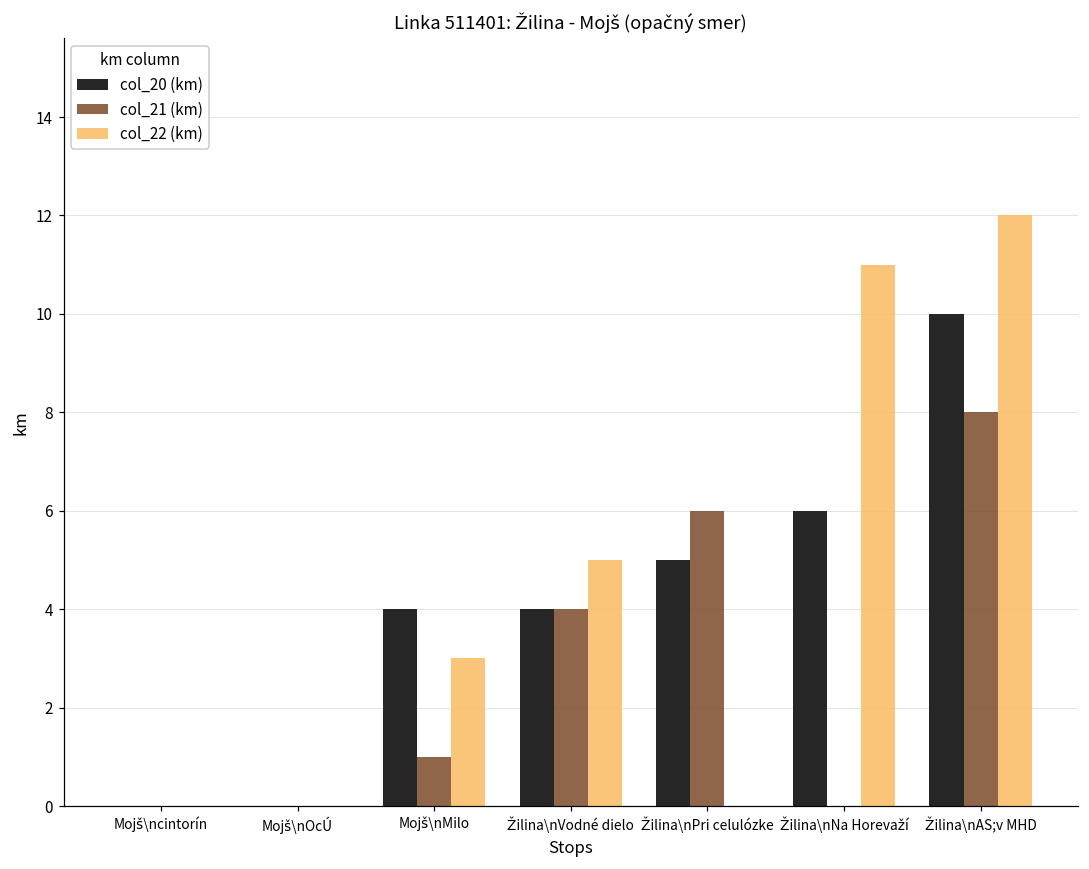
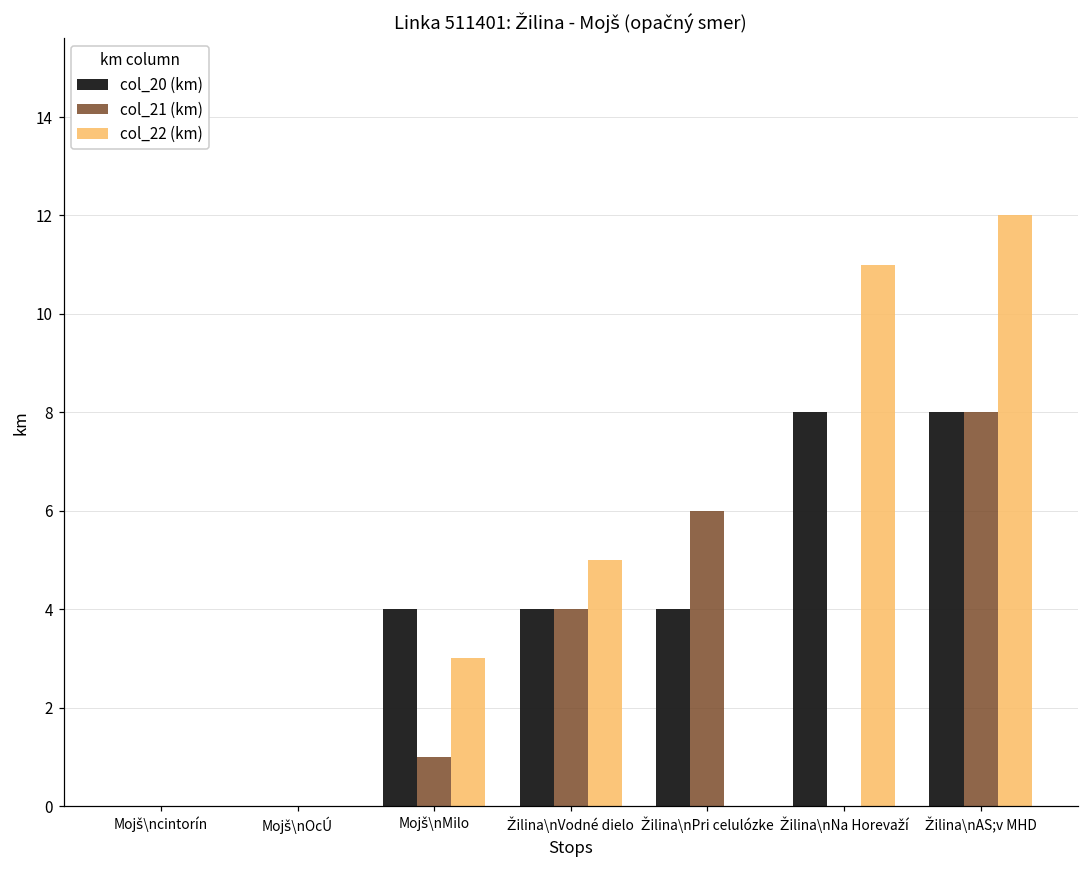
  {
    "col_20 (km)": {
      "Mojš\\ncintorín": 0,
      "Mojš\\nOcÚ": 0,
      "Mojš\\nMilo": 4,
      "Žilina\\nVodné dielo": 4,
-     "Žilina\\nPri celulózke": 5,
-     "Žilina\\nNa Horevaží": 6,
-     "Žilina\\nAS;v MHD": 10
+     "Žilina\\nPri celulózke": 4,
+     "Žilina\\nNa Horevaží": 8,
+     "Žilina\\nAS;v MHD": 8
    },
    "col_21 (km)": {
      "Mojš\\ncintorín": 0,
      "Mojš\\nOcÚ": 0,
      "Mojš\\nMilo": 1,
      "Žilina\\nVodné dielo": 4,
      "Žilina\\nPri celulózke": 6,
      "Žilina\\nNa Horevaží": 0,
      "Žilina\\nAS;v MHD": 8
    },
    "col_22 (km)": {
      "Mojš\\ncintorín": 0,
      "Mojš\\nOcÚ": 0,
      "Mojš\\nMilo": 3,
      "Žilina\\nVodné dielo": 5,
      "Žilina\\nPri celulózke": 0,
      "Žilina\\nNa Horevaží": 11,
      "Žilina\\nAS;v MHD": 12
    }
  }
